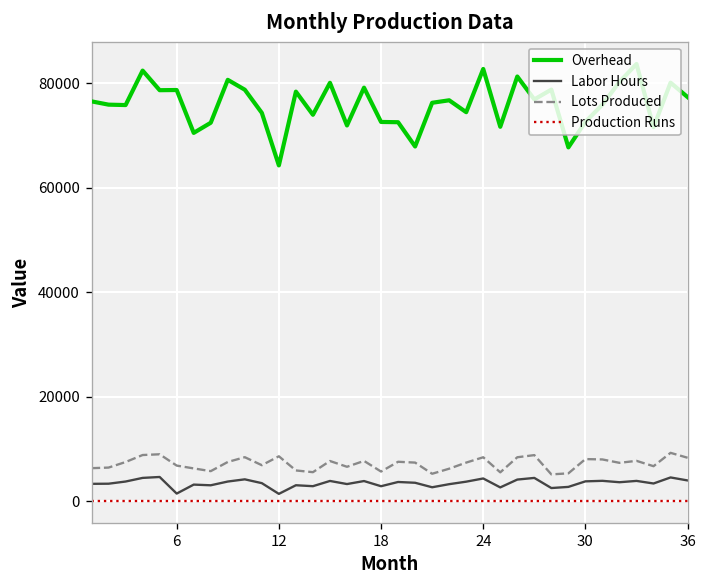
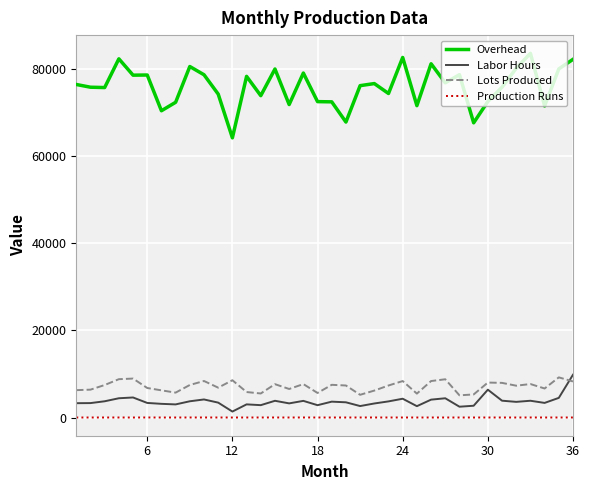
  {
    "Overhead": {
      "6": 79000,
      "12": 64000,
      "18": 73000,
      "24": 83000,
-     "36": 77000
+     "36": 82000
    },
    "Labor Hours": {
-     "6": 1000,
+     "6": 3000,
      "12": 1000,
      "18": 3000,
      "24": 4000,
-     "30": 4000,
-     "36": 4000
+     "30": 6000,
+     "36": 10000
    },
    "Lots Produced": {
      "6": 7000,
      "12": 9000,
      "18": 6000,
      "24": 8000,
      "30": 8000,
      "36": 8000
    },
    "Production Runs": {
      "6": 0,
      "12": 0,
      "18": 0,
      "24": 0,
      "30": 0,
      "36": 0
    }
  }
